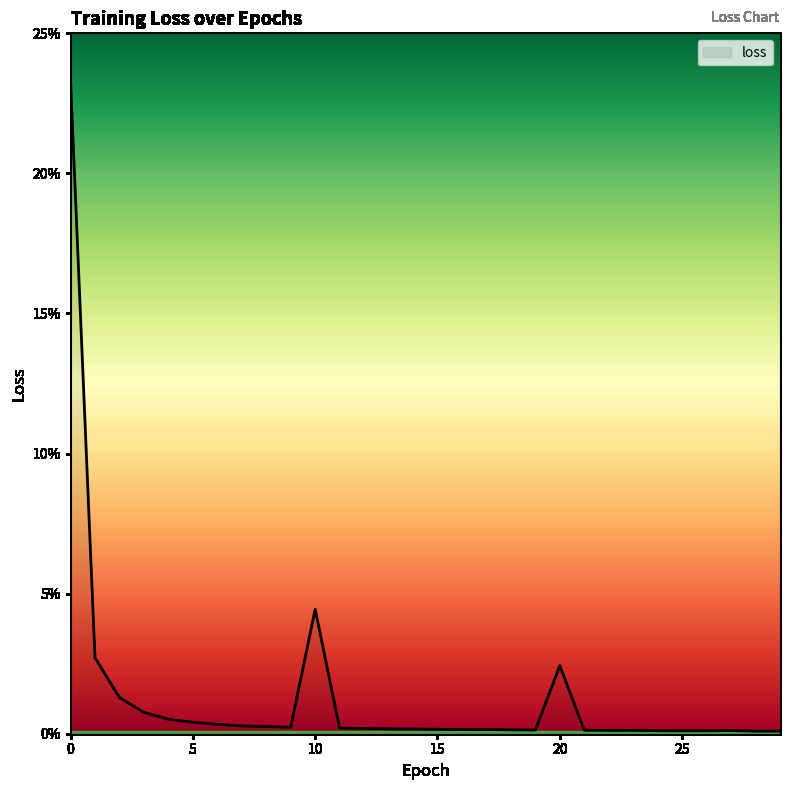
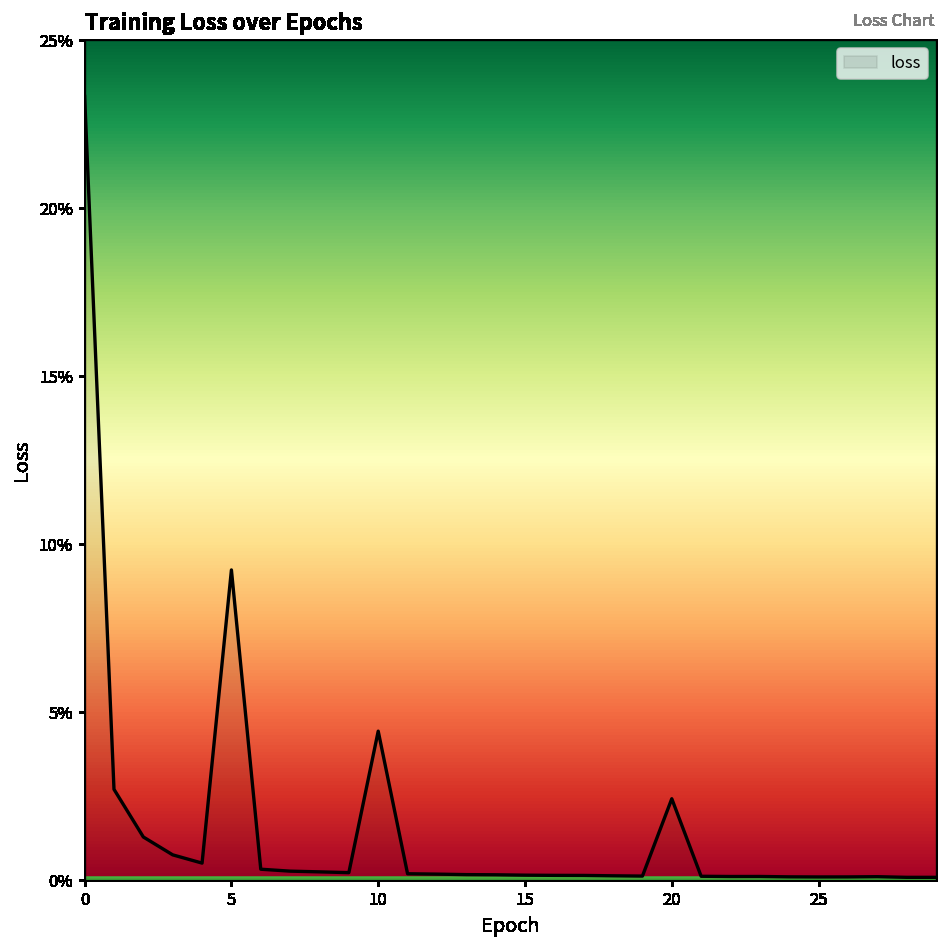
  {
    "0": "23.3%",
-   "5": "0.4%",
+   "5": "9.2%",
    "10": "4.4%",
    "15": "0.2%",
    "20": "2.4%",
    "25": "0.1%"
  }
